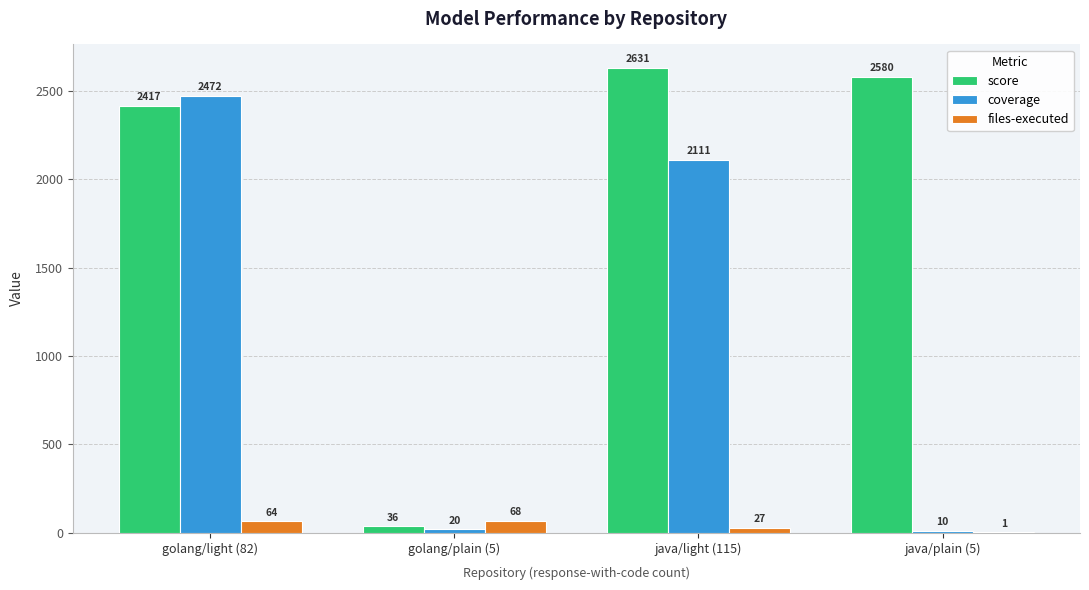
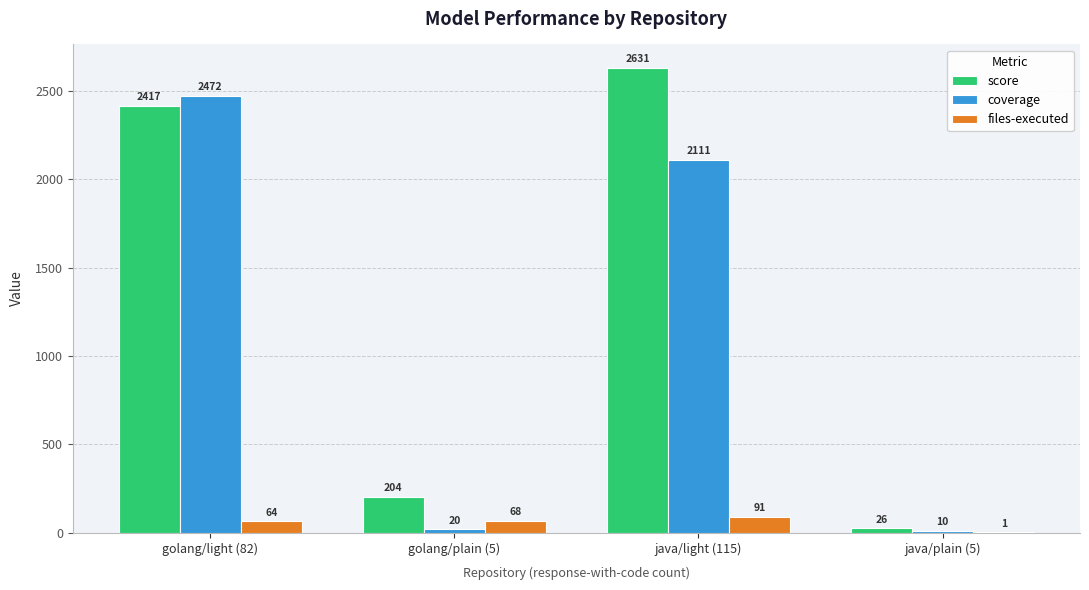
  {
    "score": {
      "golang/light (82)": 2417,
-     "golang/plain (5)": 36,
+     "golang/plain (5)": 204,
      "java/light (115)": 2631,
-     "java/plain (5)": 2580
+     "java/plain (5)": 26
    },
    "coverage": {
      "golang/light (82)": 2472,
      "golang/plain (5)": 20,
      "java/light (115)": 2111,
      "java/plain (5)": 10
    },
    "files-executed": {
      "golang/light (82)": 64,
      "golang/plain (5)": 68,
-     "java/light (115)": 27,
+     "java/light (115)": 91,
      "java/plain (5)": 1
    }
  }
